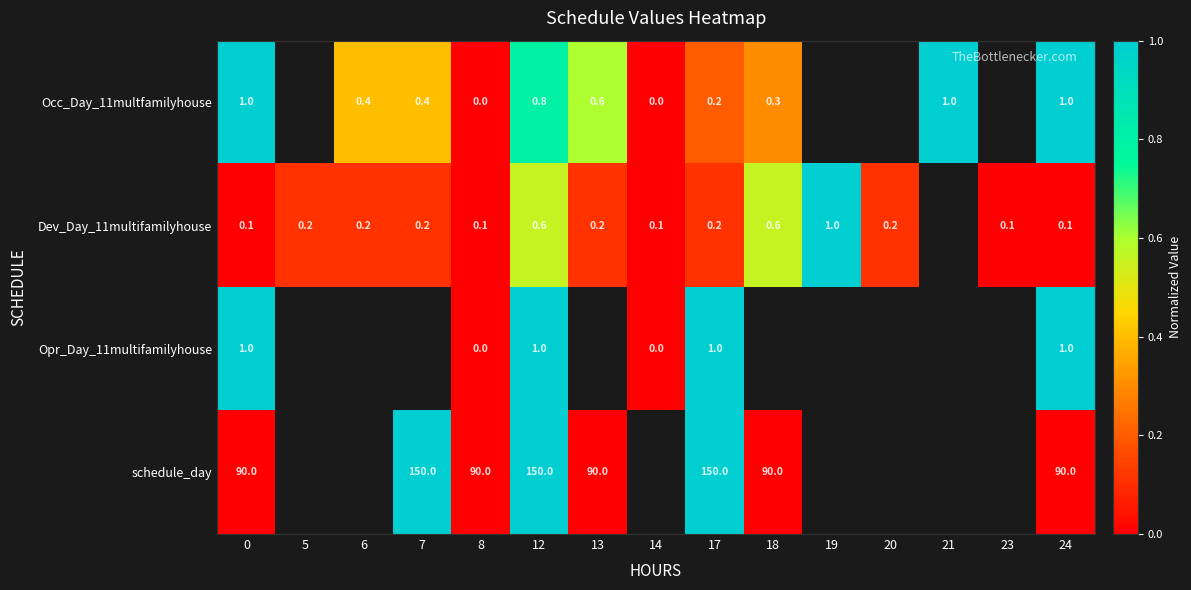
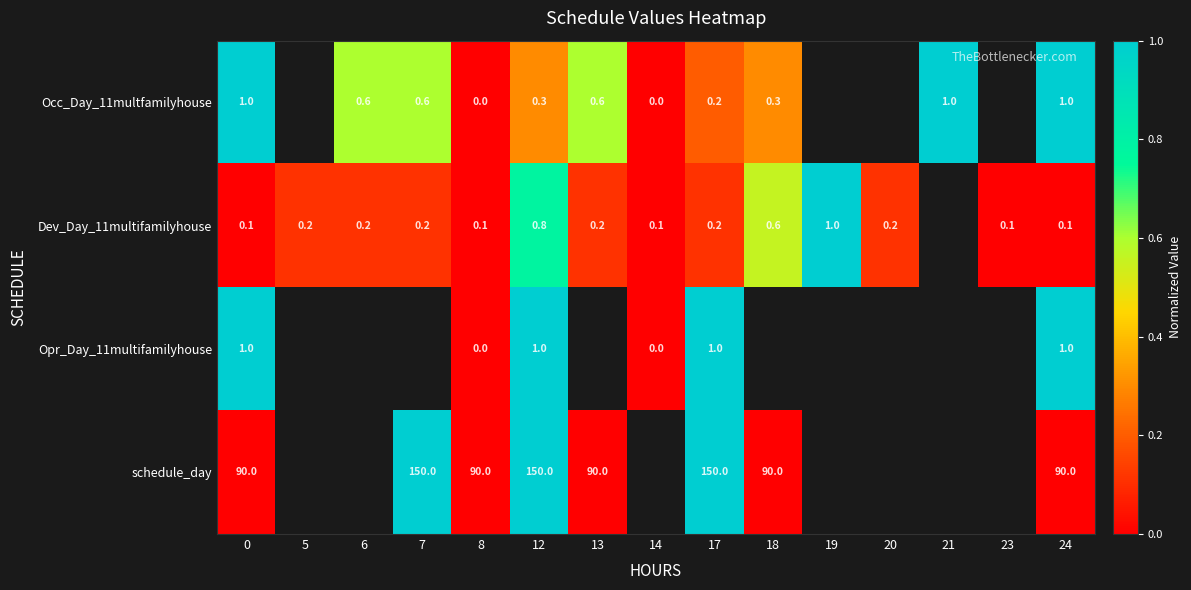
  {
    "Occ_Day_11multfamilyhouse": {
      "0": 1.0,
-     "6": 0.4,
-     "7": 0.4,
+     "6": 0.6,
+     "7": 0.6,
      "8": 0.0,
-     "12": 0.8,
+     "12": 0.3,
      "13": 0.6,
      "14": 0.0,
      "17": 0.2,
      "18": 0.3,
      "21": 1.0,
      "24": 1.0
    },
    "Dev_Day_11multifamilyhouse": {
      "0": 0.1,
      "5": 0.2,
      "6": 0.2,
      "7": 0.2,
      "8": 0.1,
-     "12": 0.6,
+     "12": 0.8,
      "13": 0.2,
      "14": 0.1,
      "17": 0.2,
      "18": 0.6,
      "19": 1.0,
      "20": 0.2,
      "23": 0.1,
      "24": 0.1
    },
    "Opr_Day_11multifamilyhouse": {
      "0": 1.0,
      "8": 0.0,
      "12": 1.0,
      "14": 0.0,
      "17": 1.0,
      "24": 1.0
    },
    "schedule_day": {
      "0": 90.0,
      "7": 150.0,
      "8": 90.0,
      "12": 150.0,
      "13": 90.0,
      "17": 150.0,
      "18": 90.0,
      "24": 90.0
    }
  }
